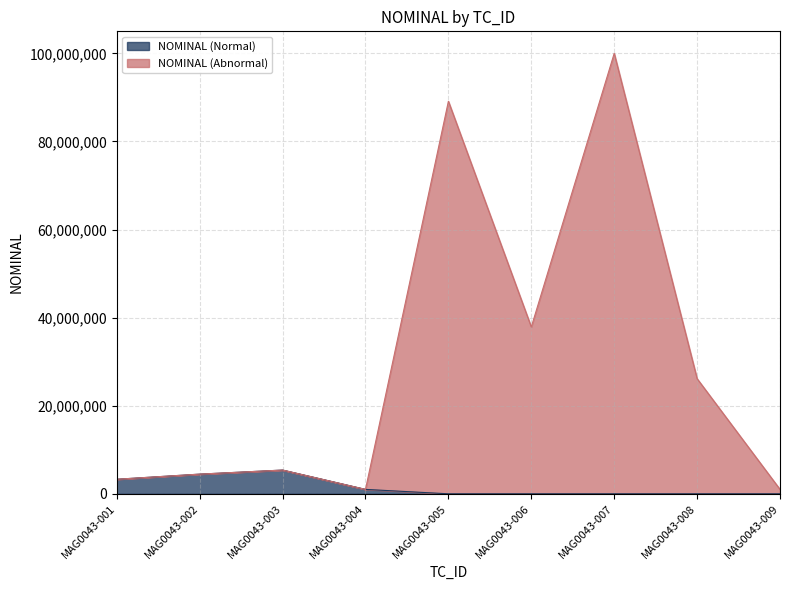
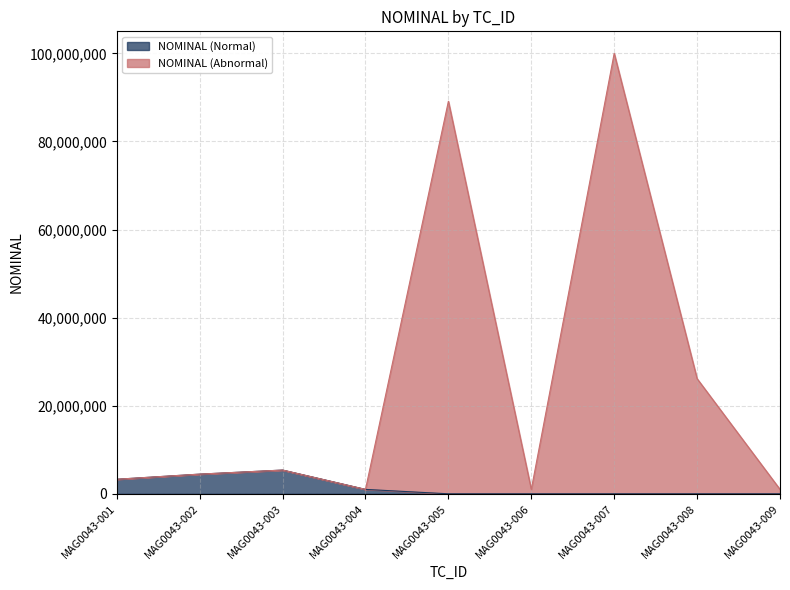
  {
    "NOMINAL (Normal)": {
      "MAG0043-005": "0",
      "MAG0043-006": "0",
      "MAG0043-007": "0",
      "MAG0043-008": "0",
      "MAG0043-009": "0"
    },
    "NOMINAL (Abnormal)": {
      "MAG0043-005": "89,000,000",
-     "MAG0043-006": "38,000,000",
+     "MAG0043-006": "1,000,000",
      "MAG0043-007": "100,000,000",
      "MAG0043-008": "26,000,000",
      "MAG0043-009": "1,000,000"
    }
  }
